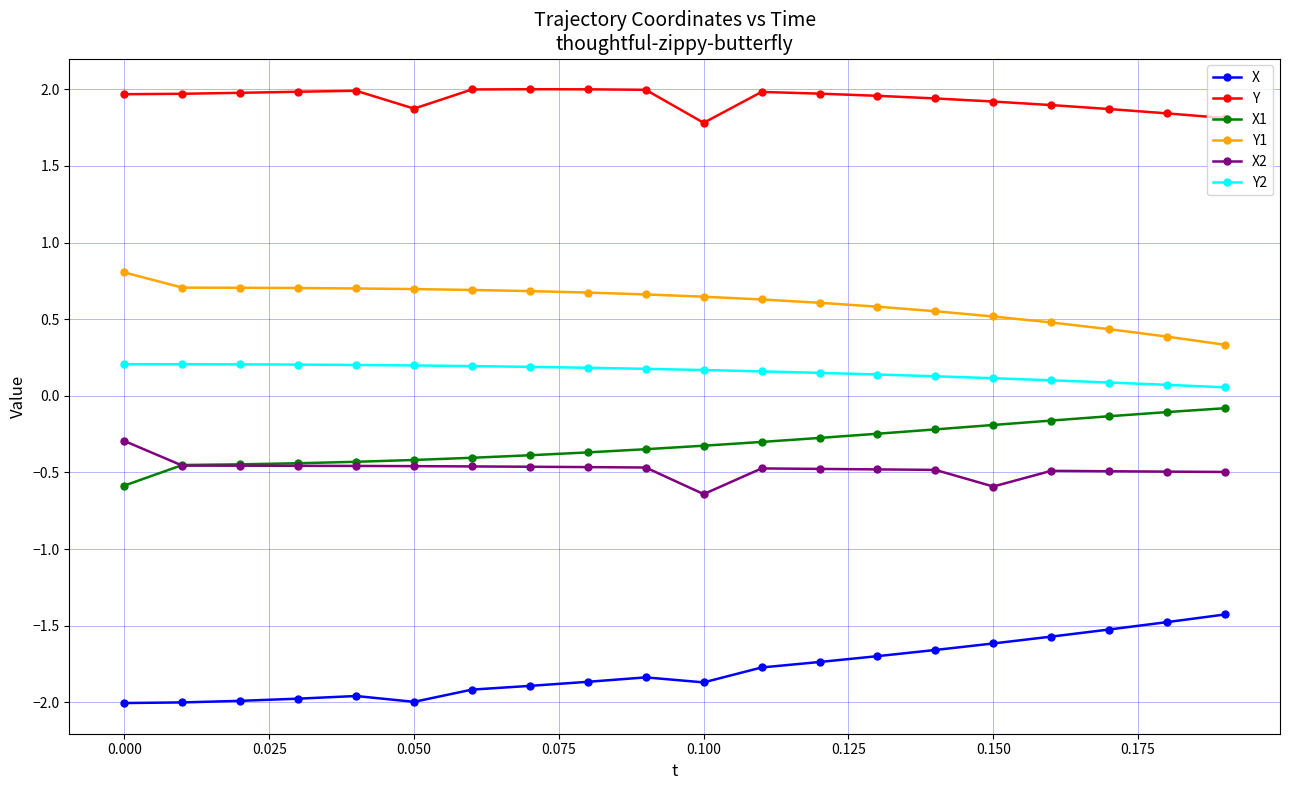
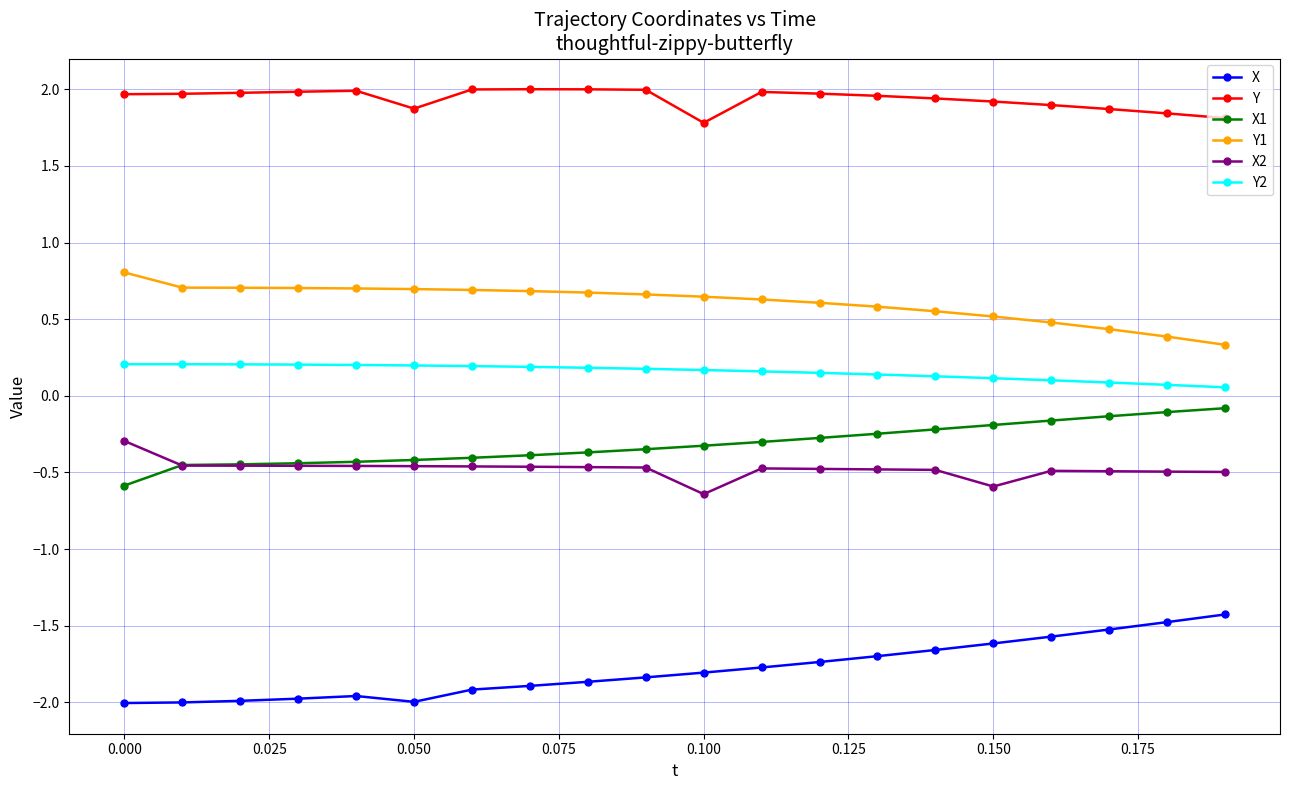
  {
    "X": {
      "0.000": -2.00,
      "0.050": -2.00,
-     "0.100": -1.87,
+     "0.100": -1.81,
      "0.150": -1.62
    },
    "Y": {
      "0.000": 1.97,
      "0.050": 1.87,
      "0.100": 1.78,
      "0.150": 1.92
    },
    "X1": {
      "0.000": -0.59,
      "0.050": -0.42,
      "0.100": -0.33,
      "0.150": -0.19
    },
    "Y1": {
      "0.000": 0.80,
      "0.050": 0.70,
      "0.100": 0.65,
      "0.150": 0.52
    },
    "X2": {
      "0.000": -0.30,
      "0.050": -0.46,
      "0.100": -0.64,
      "0.150": -0.59
    },
    "Y2": {
      "0.000": 0.21,
      "0.050": 0.20,
      "0.100": 0.17,
      "0.150": 0.11
    }
  }
